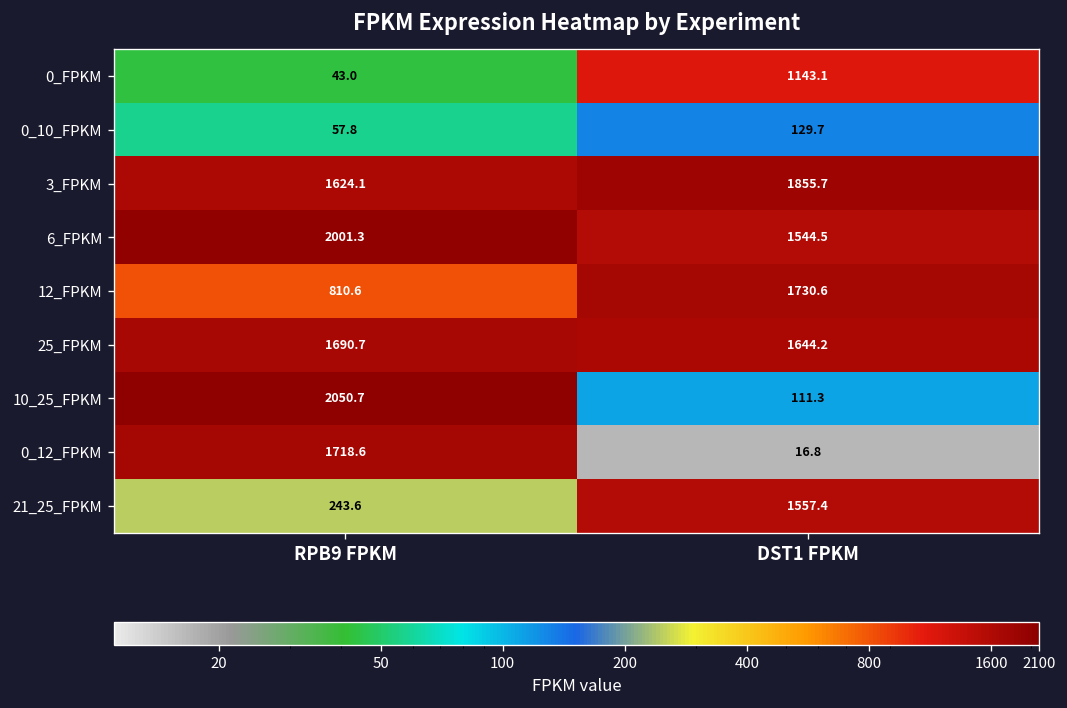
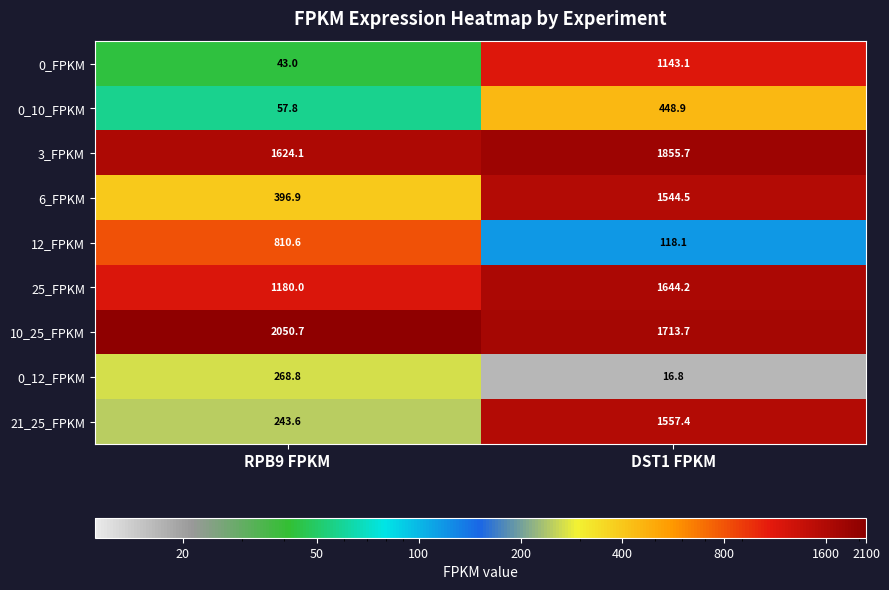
  {
    "0_FPKM": {
      "RPB9 FPKM": 43.0,
      "DST1 FPKM": 1143.1
    },
    "0_10_FPKM": {
      "RPB9 FPKM": 57.8,
-     "DST1 FPKM": 129.7
+     "DST1 FPKM": 448.9
    },
    "3_FPKM": {
      "RPB9 FPKM": 1624.1,
      "DST1 FPKM": 1855.7
    },
    "6_FPKM": {
-     "RPB9 FPKM": 2001.3,
+     "RPB9 FPKM": 396.9,
      "DST1 FPKM": 1544.5
    },
    "12_FPKM": {
      "RPB9 FPKM": 810.6,
-     "DST1 FPKM": 1730.6
+     "DST1 FPKM": 118.1
    },
    "25_FPKM": {
-     "RPB9 FPKM": 1690.7,
+     "RPB9 FPKM": 1180.0,
      "DST1 FPKM": 1644.2
    },
    "10_25_FPKM": {
      "RPB9 FPKM": 2050.7,
-     "DST1 FPKM": 111.3
+     "DST1 FPKM": 1713.7
    },
    "0_12_FPKM": {
-     "RPB9 FPKM": 1718.6,
+     "RPB9 FPKM": 268.8,
      "DST1 FPKM": 16.8
    },
    "21_25_FPKM": {
      "RPB9 FPKM": 243.6,
      "DST1 FPKM": 1557.4
    }
  }
